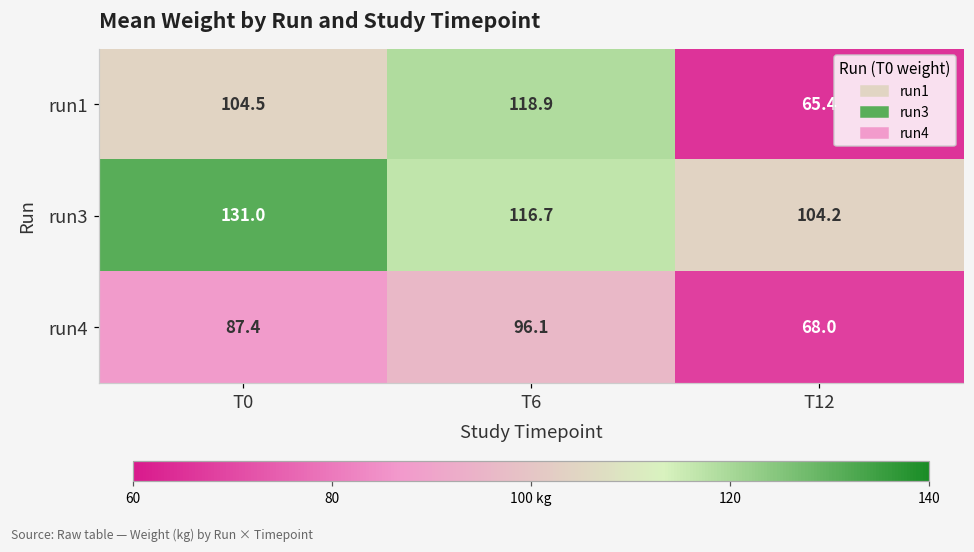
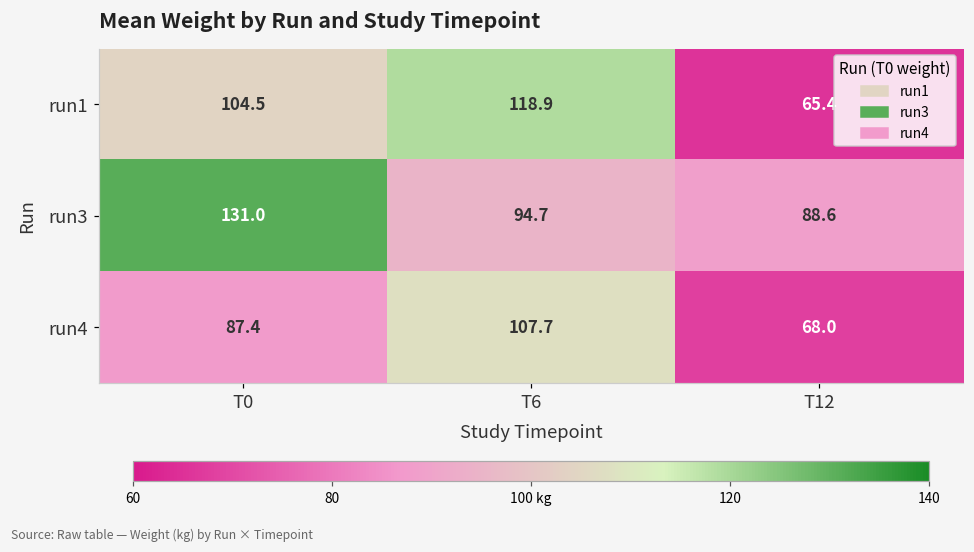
  {
    "run1": {
      "T0": 104.5,
      "T6": 118.9
    },
    "run3": {
      "T0": 131.0,
-     "T6": 116.7,
-     "T12": 104.2
+     "T6": 94.7,
+     "T12": 88.6
    },
    "run4": {
      "T0": 87.4,
-     "T6": 96.1,
+     "T6": 107.7,
      "T12": 68.0
    }
  }
